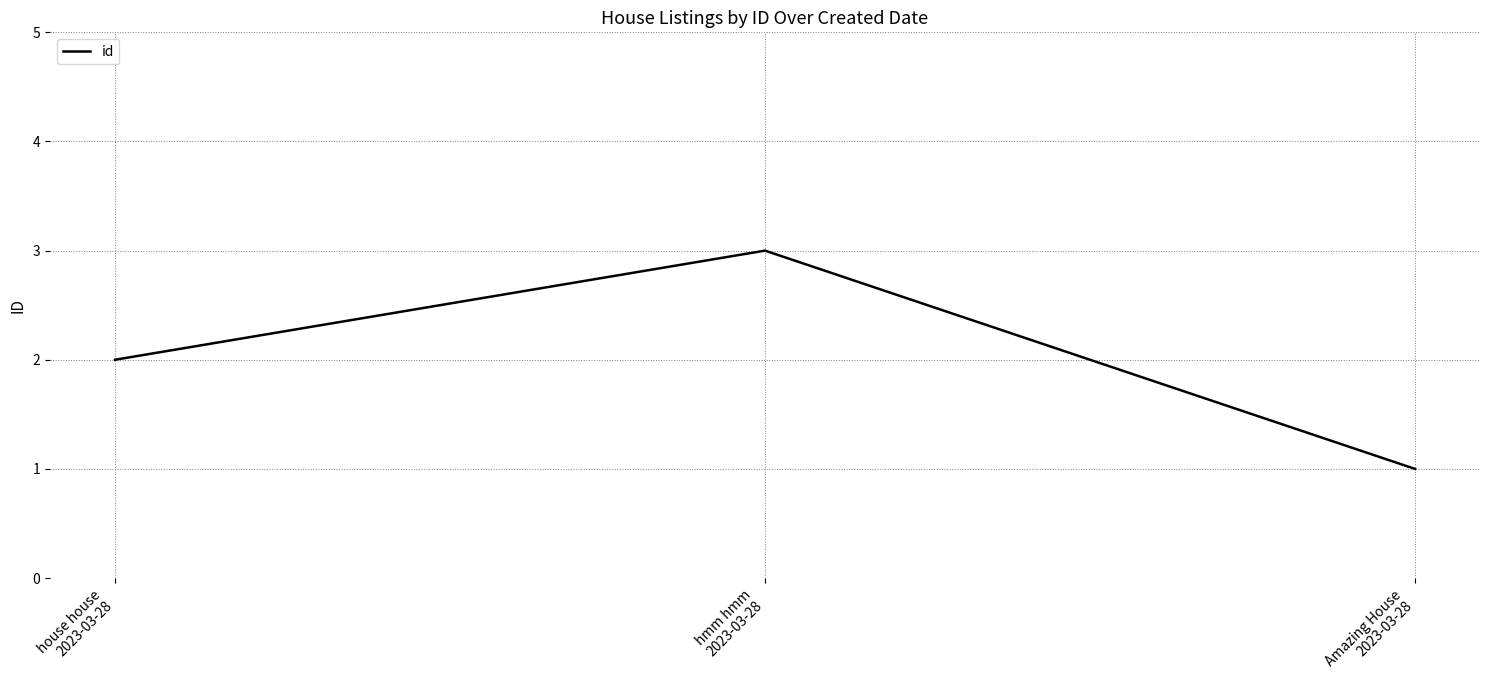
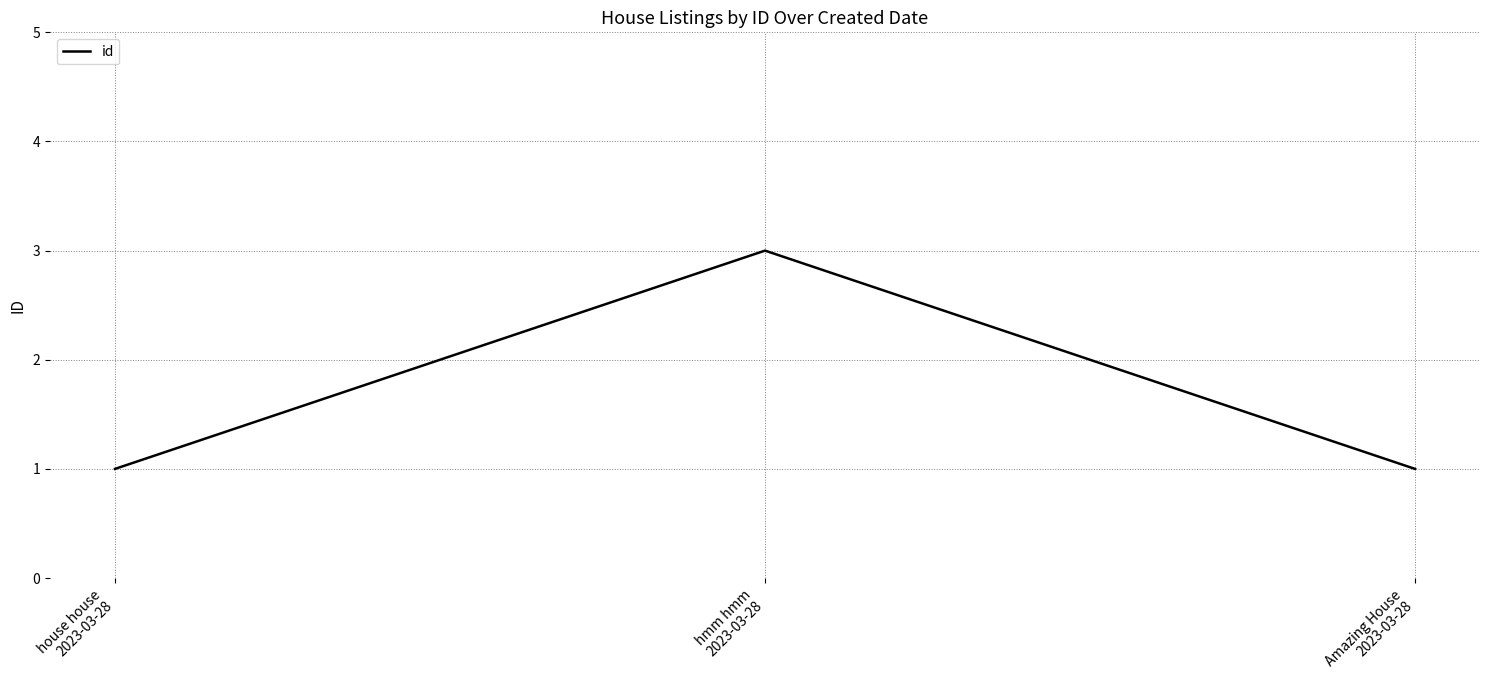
  {
-   "house house 2023-03-28": 2,
+   "house house 2023-03-28": 1,
    "hmm hmm 2023-03-28": 3,
    "Amazing House 2023-03-28": 1
  }
